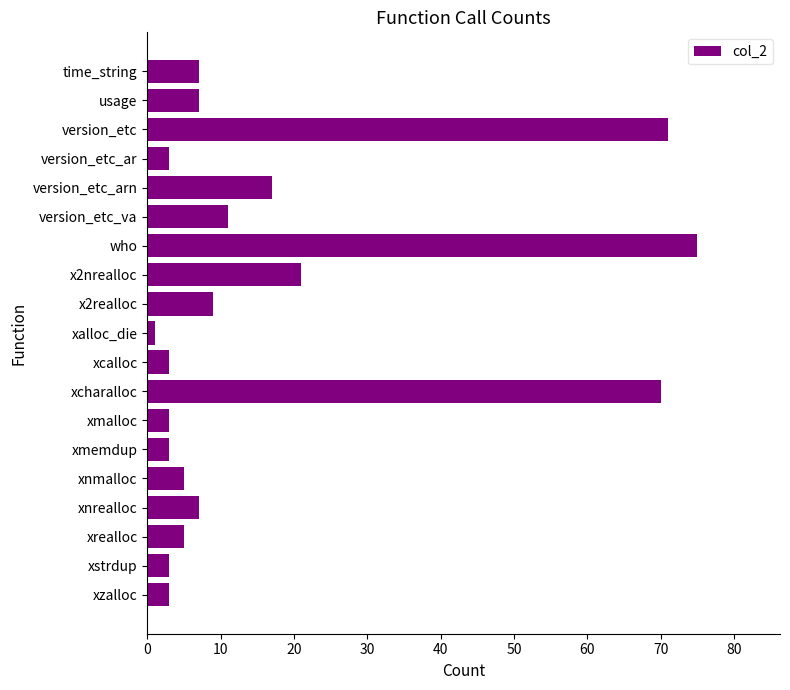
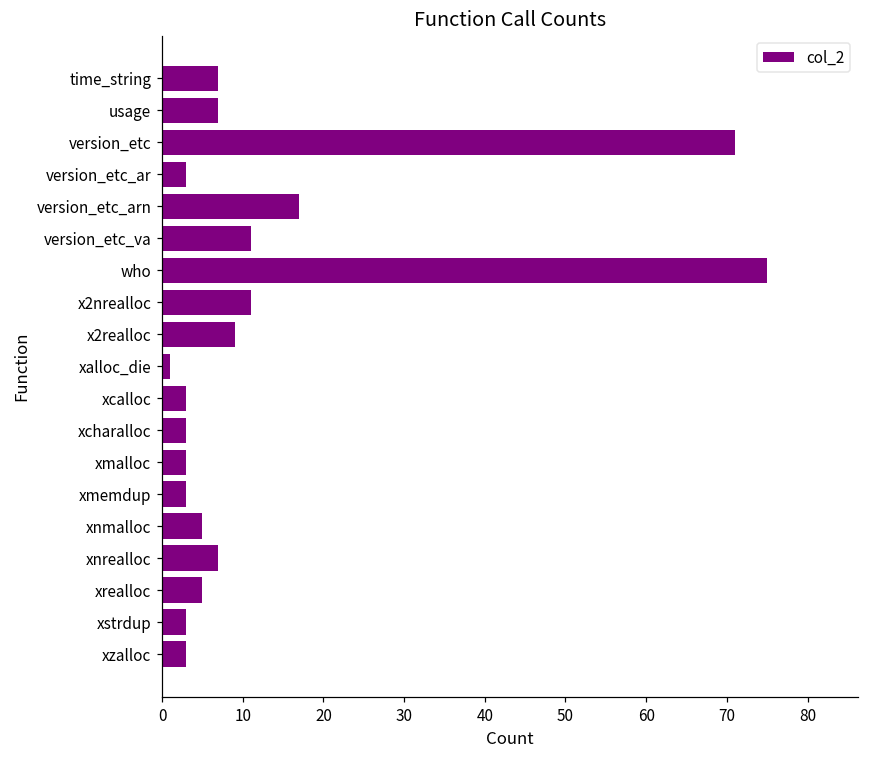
  {
    "time_string": 7,
    "usage": 7,
    "version_etc": 71,
    "version_etc_ar": 3,
    "version_etc_arn": 17,
    "version_etc_va": 11,
    "who": 75,
-   "x2nrealloc": 21,
+   "x2nrealloc": 11,
    "x2realloc": 9,
    "xalloc_die": 1,
    "xcalloc": 3,
-   "xcharalloc": 70,
+   "xcharalloc": 3,
    "xmalloc": 3,
    "xmemdup": 3,
    "xnmalloc": 5,
    "xnrealloc": 7,
    "xrealloc": 5,
    "xstrdup": 3,
    "xzalloc": 3
  }
